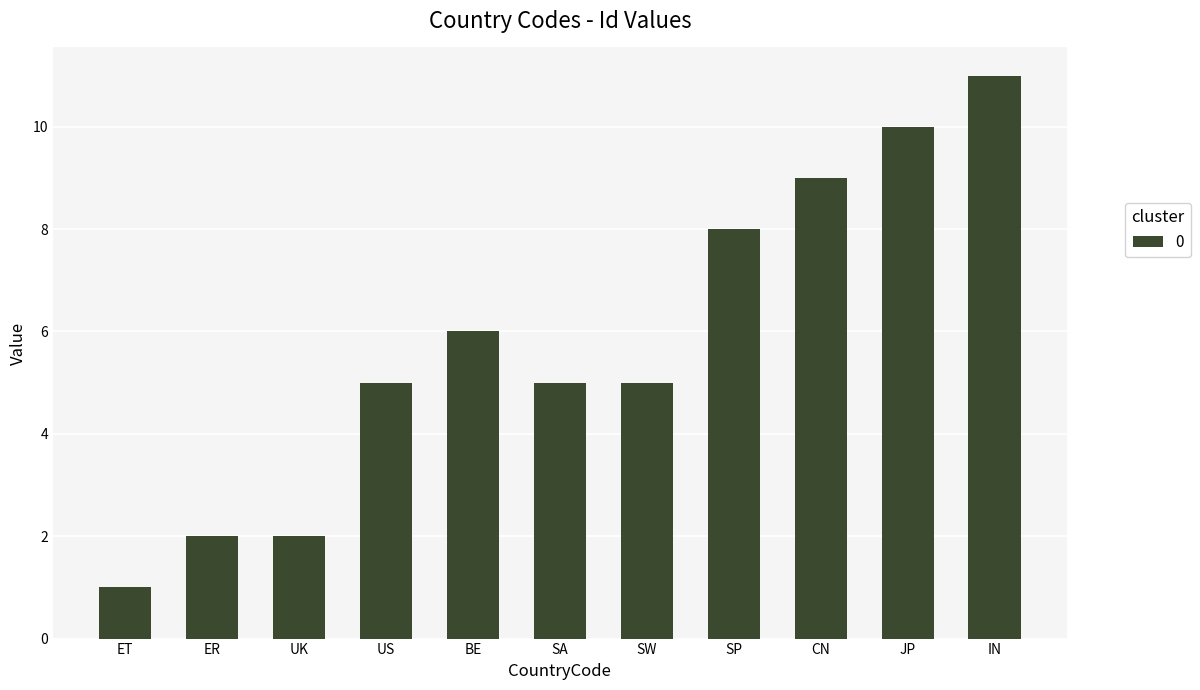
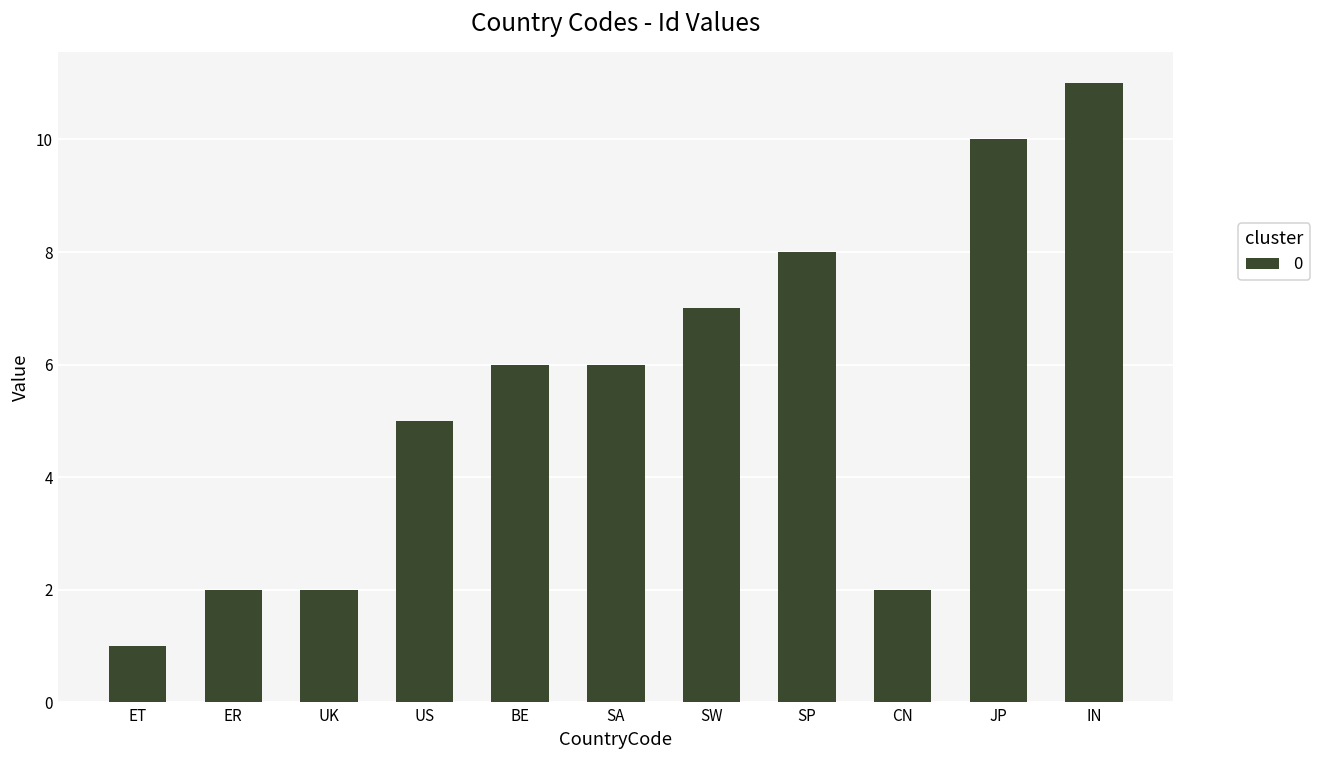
  {
    "ET": 1,
    "ER": 2,
    "UK": 2,
    "US": 5,
    "BE": 6,
-   "SA": 5,
-   "SW": 5,
+   "SA": 6,
+   "SW": 7,
    "SP": 8,
-   "CN": 9,
+   "CN": 2,
    "JP": 10,
    "IN": 11
  }
